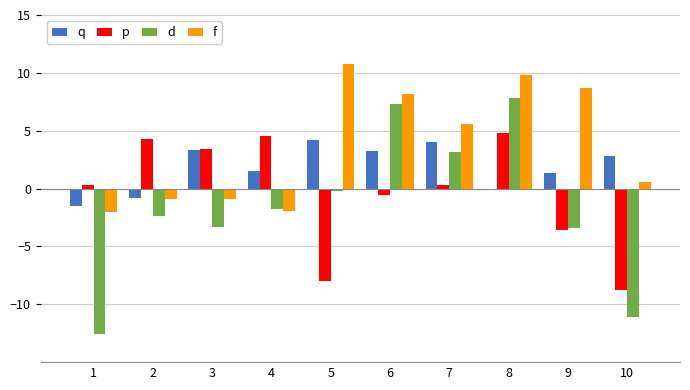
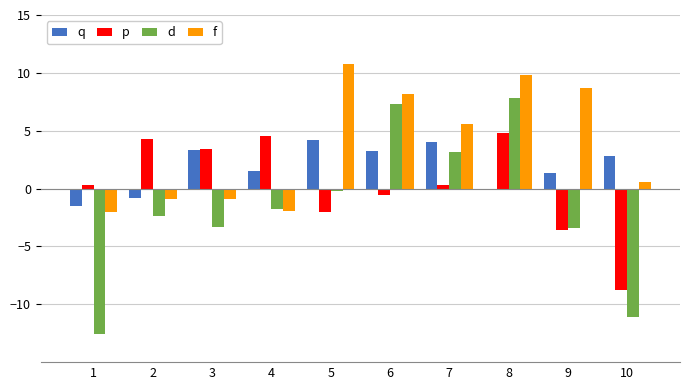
  {
    "q": {
      "1": -1.5,
      "2": -0.8,
      "3": 3.4,
      "4": 1.5,
      "5": 4.2,
      "6": 3.2,
      "7": 4.0,
      "9": 1.3,
      "10": 2.8
    },
    "p": {
      "1": 0.3,
      "2": 4.3,
      "3": 3.4,
      "4": 4.5,
-     "5": -7.9,
+     "5": -2.0,
      "6": -0.5,
      "7": 0.3,
      "8": 4.8,
      "9": -3.6,
      "10": -8.8
    },
    "d": {
      "1": -12.6,
      "2": -2.4,
      "3": -3.3,
      "4": -1.8,
      "6": 7.3,
      "7": 3.2,
      "8": 7.8,
      "9": -3.4,
      "10": -11.1
    },
    "f": {
      "1": -2.0,
      "2": -0.9,
      "3": -0.9,
      "4": -1.9,
      "5": 10.8,
      "6": 8.2,
      "7": 5.6,
      "8": 9.8,
      "9": 8.7,
      "10": 0.6
    }
  }
